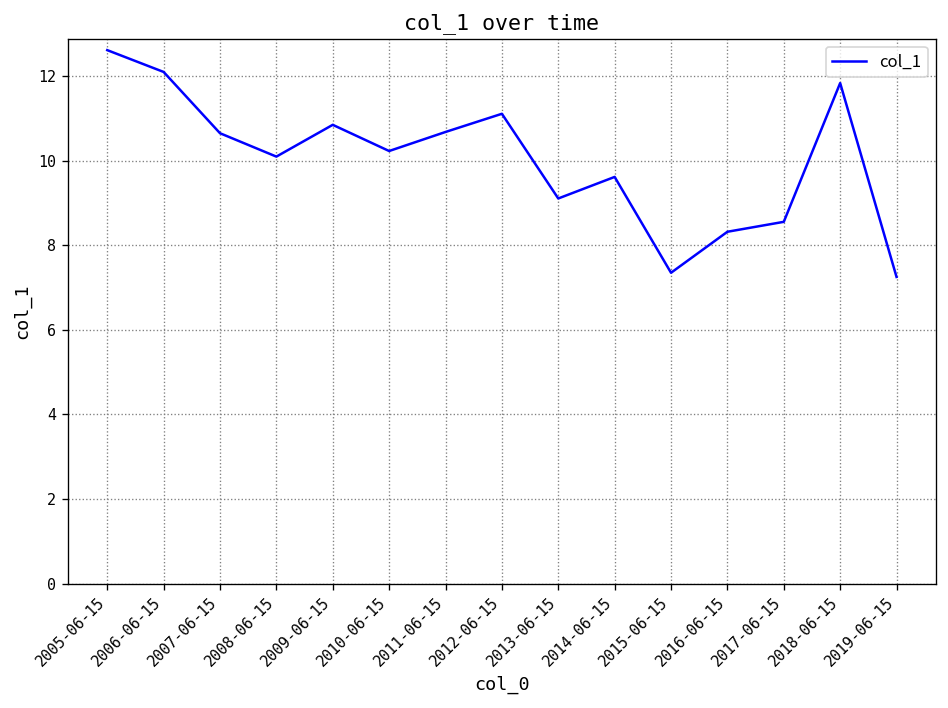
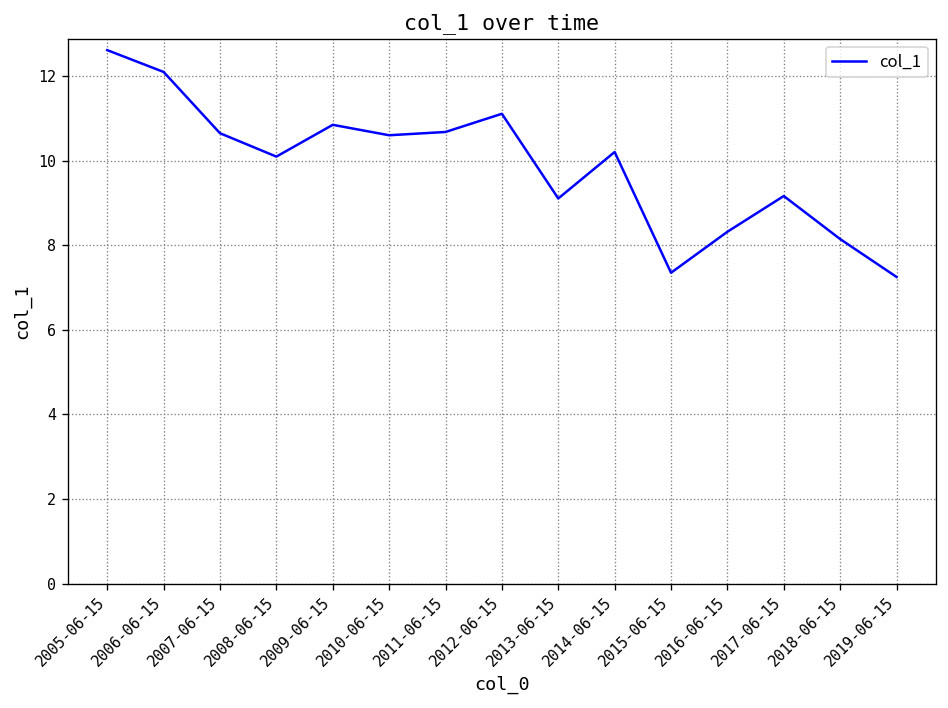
  {
    "2005-06-15": 12.6,
    "2006-06-15": 12.1,
    "2007-06-15": 10.6,
    "2008-06-15": 10.1,
    "2009-06-15": 10.8,
-   "2010-06-15": 10.2,
+   "2010-06-15": 10.6,
    "2011-06-15": 10.7,
    "2012-06-15": 11.1,
    "2013-06-15": 9.1,
-   "2014-06-15": 9.6,
+   "2014-06-15": 10.2,
    "2015-06-15": 7.3,
    "2016-06-15": 8.3,
-   "2017-06-15": 8.6,
-   "2018-06-15": 11.8,
+   "2017-06-15": 9.2,
+   "2018-06-15": 8.1,
    "2019-06-15": 7.3
  }
